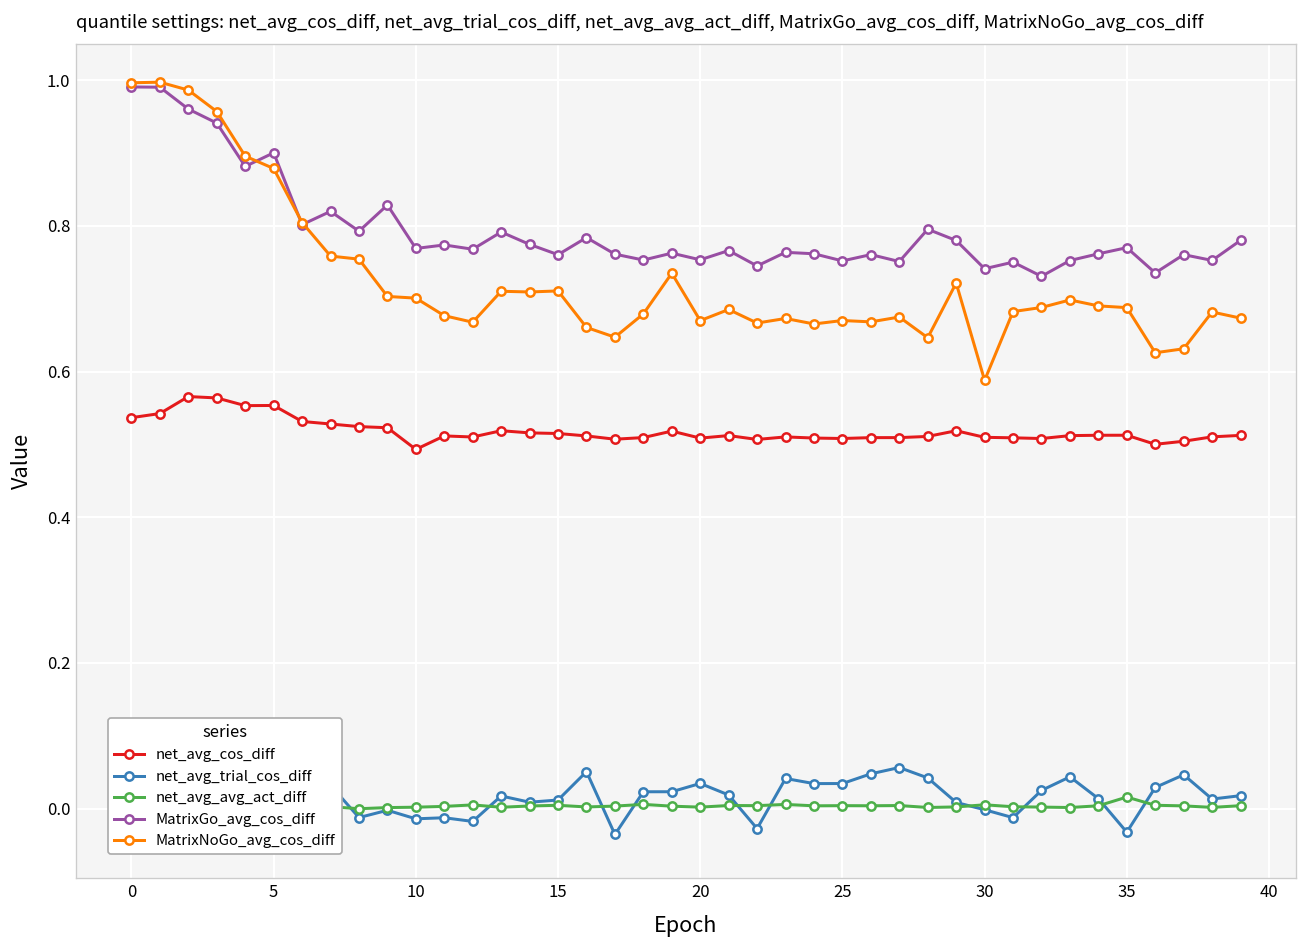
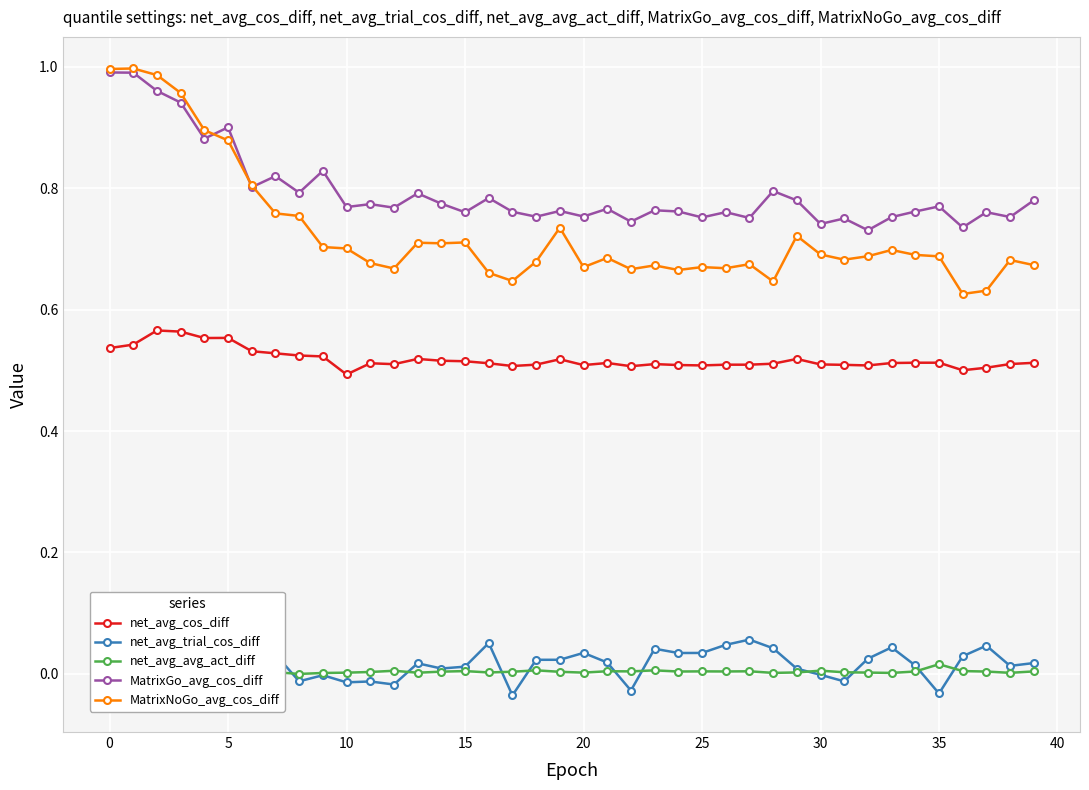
  {
    "net_avg_cos_diff": {
      "0": 0.54,
      "5": 0.55,
      "10": 0.49,
      "15": 0.52,
      "20": 0.51,
      "25": 0.51,
      "30": 0.51,
      "35": 0.51
    },
    "net_avg_trial_cos_diff": {
      "10": -0.01,
      "15": 0.01,
      "20": 0.03,
      "25": 0.03,
      "30": 0.00,
      "35": -0.03
    },
    "net_avg_avg_act_diff": {
      "10": 0.00,
      "15": 0.00,
      "20": 0.00,
      "25": 0.00,
      "30": 0.01,
      "35": 0.02
    },
    "MatrixGo_avg_cos_diff": {
      "0": 0.99,
      "5": 0.90,
      "10": 0.77,
      "15": 0.76,
      "20": 0.75,
      "25": 0.75,
      "30": 0.74,
      "35": 0.77
    },
    "MatrixNoGo_avg_cos_diff": {
      "0": 1.00,
      "5": 0.88,
      "10": 0.70,
      "15": 0.71,
      "20": 0.67,
      "25": 0.67,
-     "30": 0.59,
+     "30": 0.69,
      "35": 0.69
    }
  }
